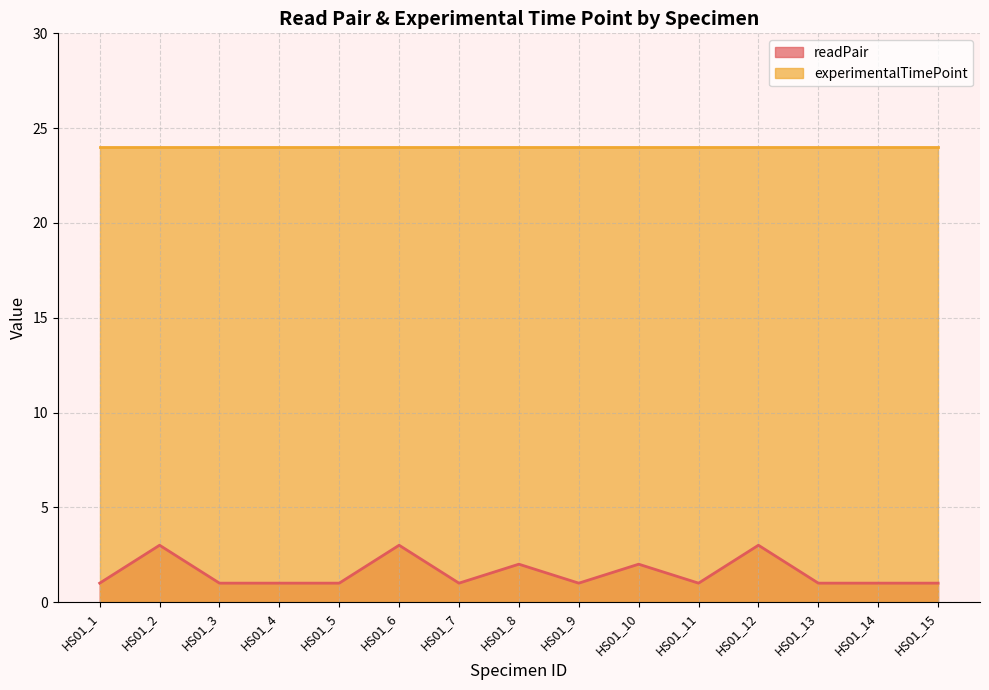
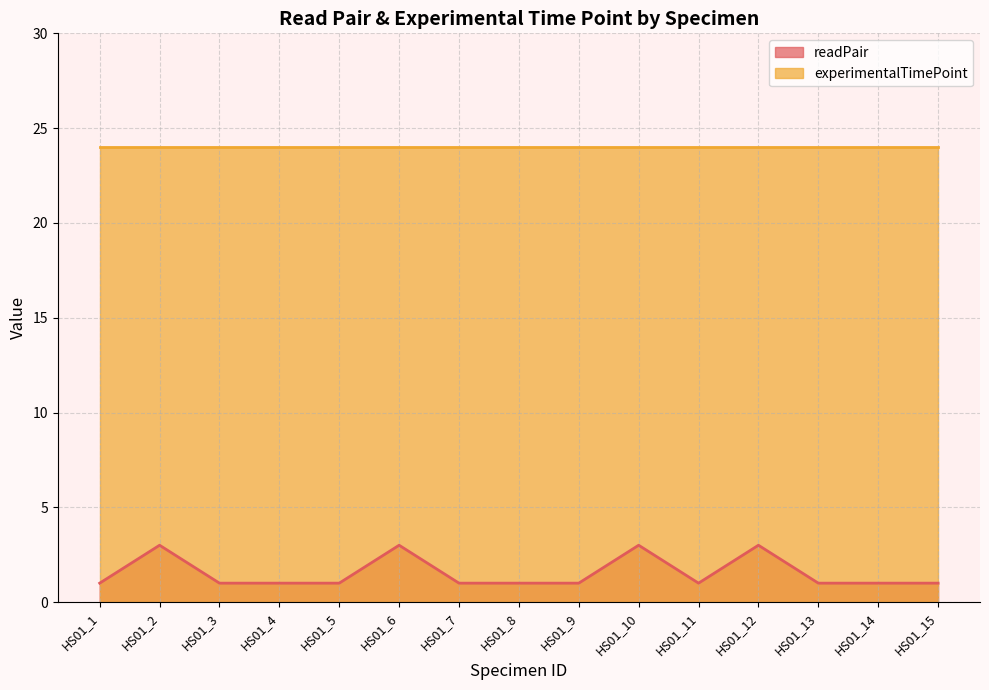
  {
    "readPair": {
      "HS01_1": 1,
      "HS01_2": 3,
      "HS01_3": 1,
      "HS01_4": 1,
      "HS01_5": 1,
      "HS01_6": 3,
      "HS01_7": 1,
-     "HS01_8": 2,
+     "HS01_8": 1,
      "HS01_9": 1,
-     "HS01_10": 2,
+     "HS01_10": 3,
      "HS01_11": 1,
      "HS01_12": 3,
      "HS01_13": 1,
      "HS01_14": 1,
      "HS01_15": 1
    },
    "experimentalTimePoint": {
      "HS01_1": 24,
      "HS01_2": 24,
      "HS01_3": 24,
      "HS01_4": 24,
      "HS01_5": 24,
      "HS01_6": 24,
      "HS01_7": 24,
      "HS01_8": 24,
      "HS01_9": 24,
      "HS01_10": 24,
      "HS01_11": 24,
      "HS01_12": 24,
      "HS01_13": 24,
      "HS01_14": 24,
      "HS01_15": 24
    }
  }
